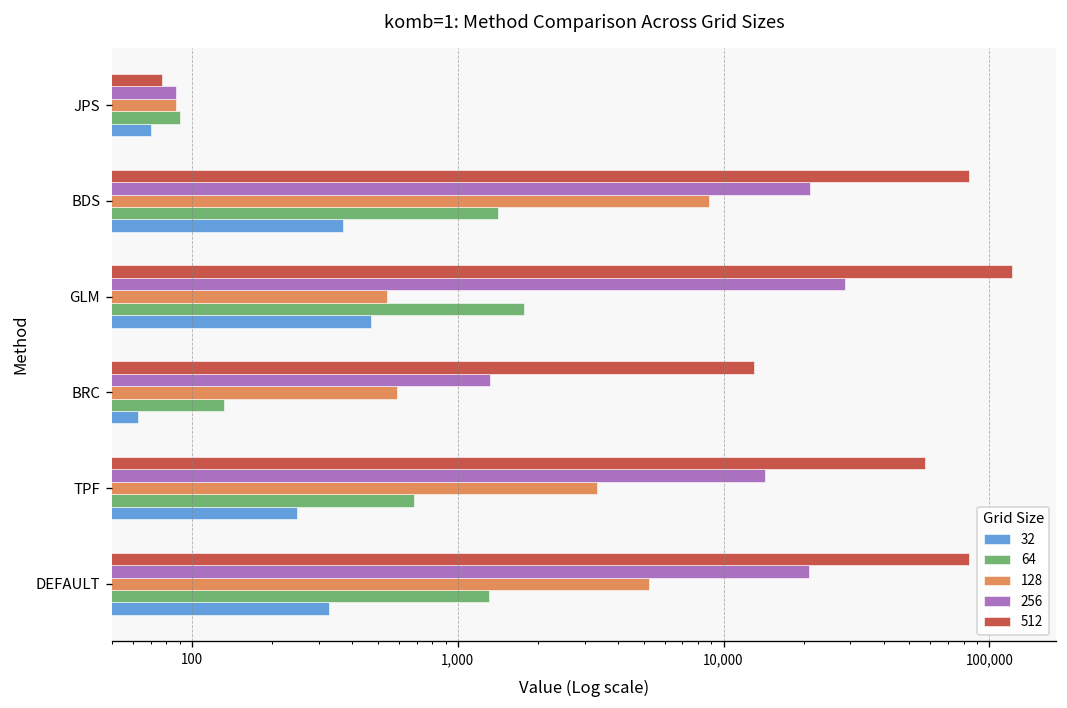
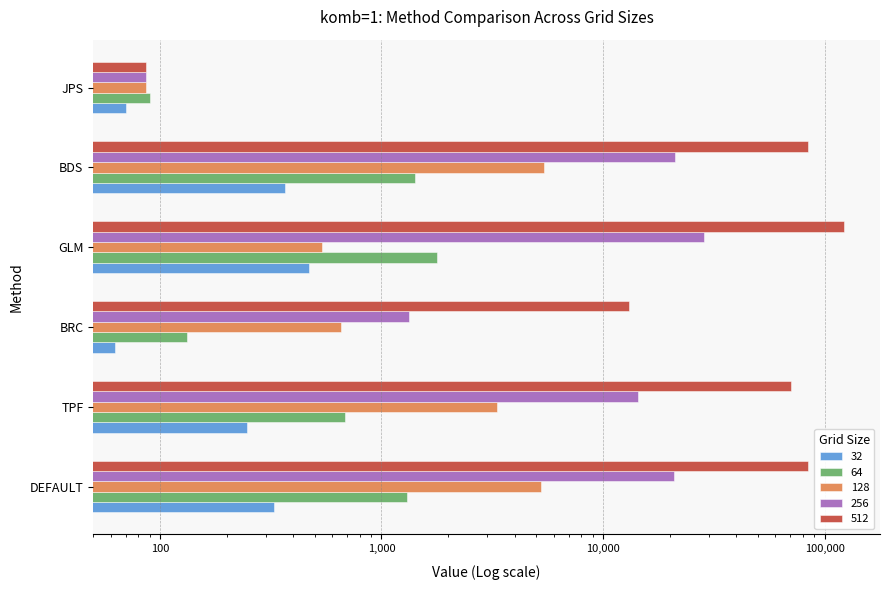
  {
    "32": {
      "JPS": "70",
      "BDS": "370",
      "GLM": "470",
      "BRC": "63",
      "TPF": "250",
      "DEFAULT": "330"
    },
    "64": {
      "JPS": "90",
      "BDS": "1,400",
      "GLM": "1,800",
      "BRC": "130",
      "TPF": "680",
      "DEFAULT": "1,300"
    },
    "128": {
      "JPS": "87",
-     "BDS": "8,800",
+     "BDS": "5,400",
      "GLM": "540",
-     "BRC": "590",
+     "BRC": "660",
      "TPF": "3,300",
      "DEFAULT": "5,300"
    },
    "256": {
      "JPS": "87",
      "BDS": "21,000",
      "GLM": "29,000",
      "BRC": "1,300",
      "TPF": "14,000",
      "DEFAULT": "21,000"
    },
    "512": {
-     "JPS": "77",
+     "JPS": "87",
      "BDS": "84,000",
      "GLM": "120,000",
      "BRC": "13,000",
-     "TPF": "57,000",
+     "TPF": "70,000",
      "DEFAULT": "84,000"
    }
  }
